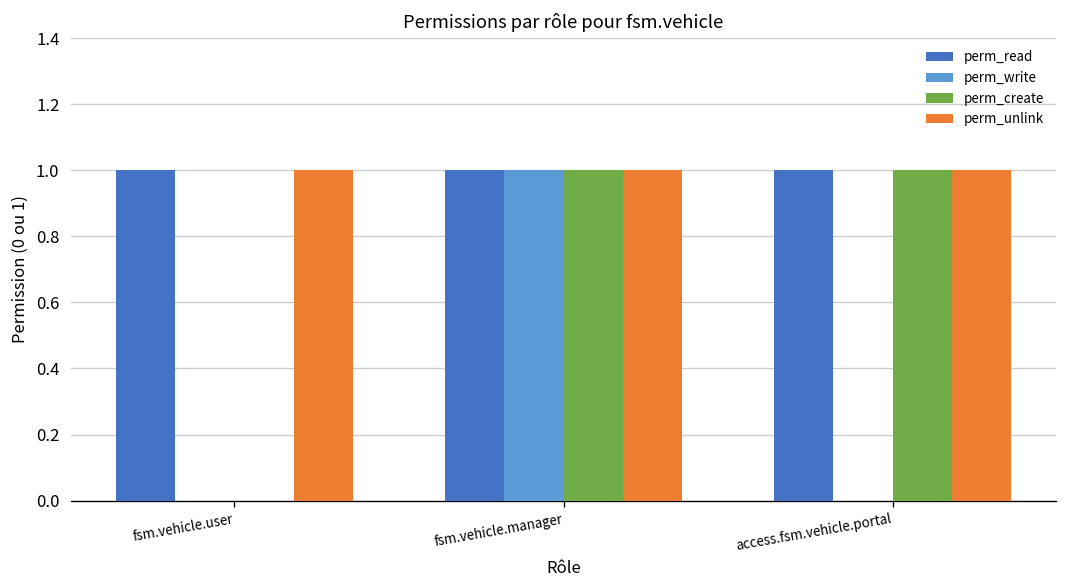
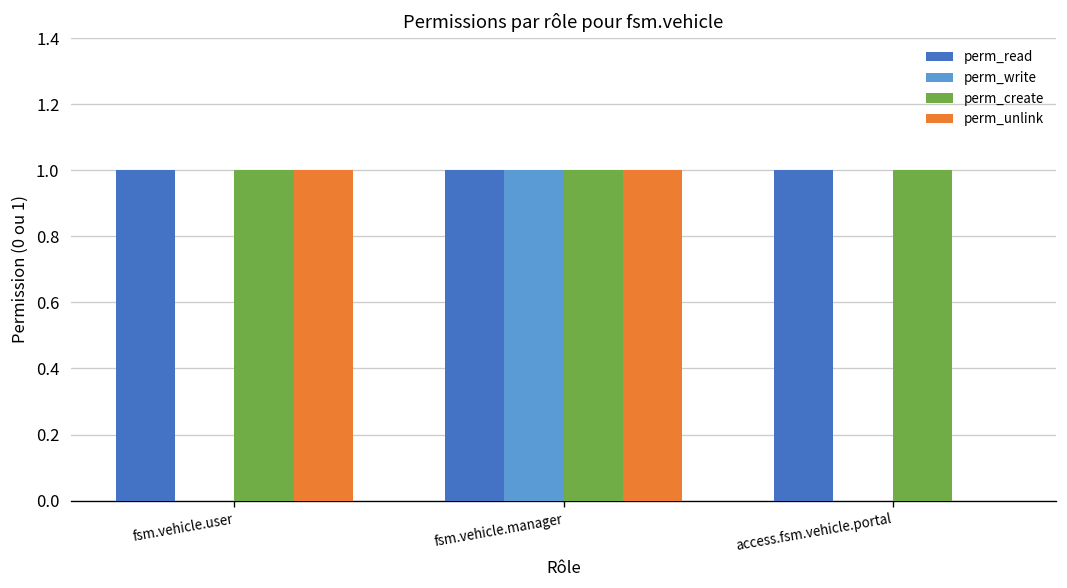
  {
    "perm_create": {
-     "fsm.vehicle.user": 0,
+     "fsm.vehicle.user": 1,
      "fsm.vehicle.manager": 1,
      "access.fsm.vehicle.portal": 1
    },
    "perm_unlink": {
      "fsm.vehicle.user": 1,
      "fsm.vehicle.manager": 1,
-     "access.fsm.vehicle.portal": 1
+     "access.fsm.vehicle.portal": 0
    }
  }
